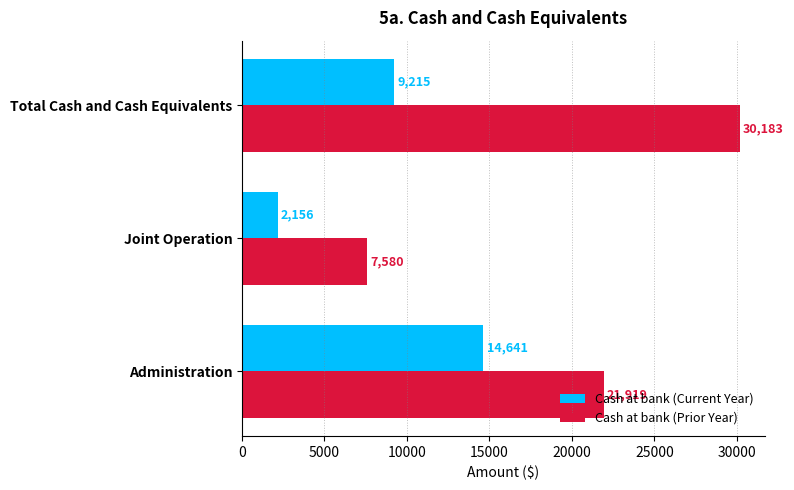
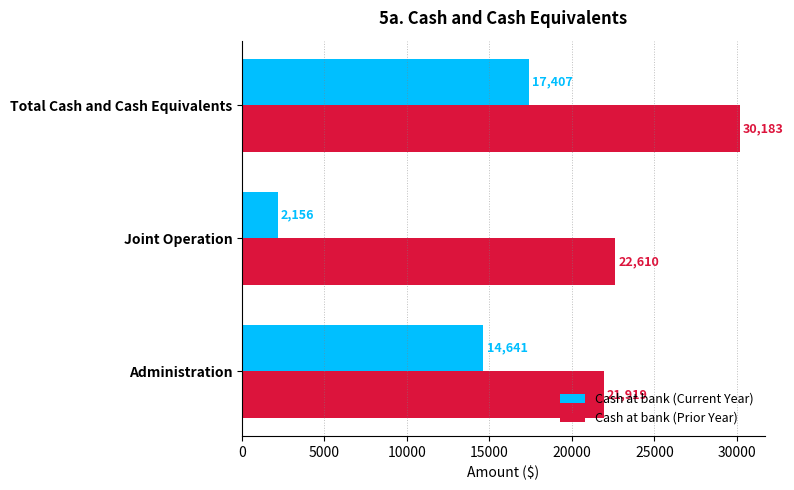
  {
    "Cash at bank (Current Year)": {
-     "Total Cash and Cash Equivalents": "9,215",
+     "Total Cash and Cash Equivalents": "17,407",
      "Joint Operation": "2,156",
      "Administration": "14,641"
    },
    "Cash at bank (Prior Year)": {
      "Total Cash and Cash Equivalents": "30,183",
-     "Joint Operation": "7,580",
+     "Joint Operation": "22,610",
      "Administration": "21,919"
    }
  }
